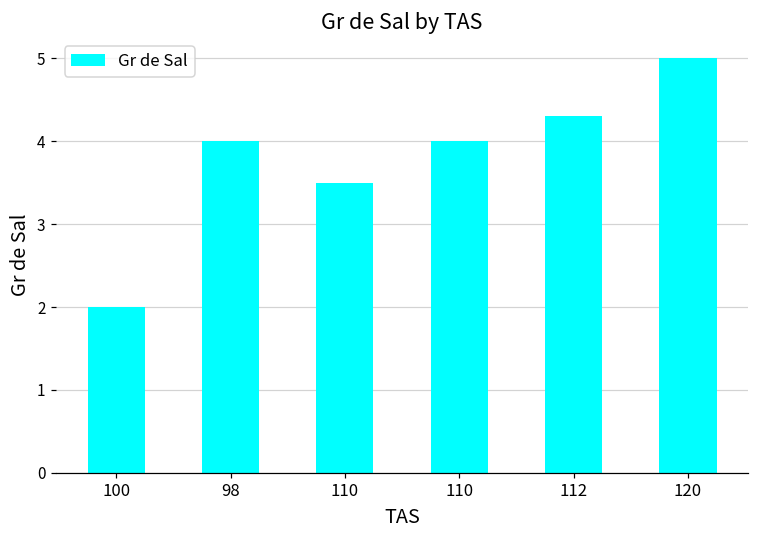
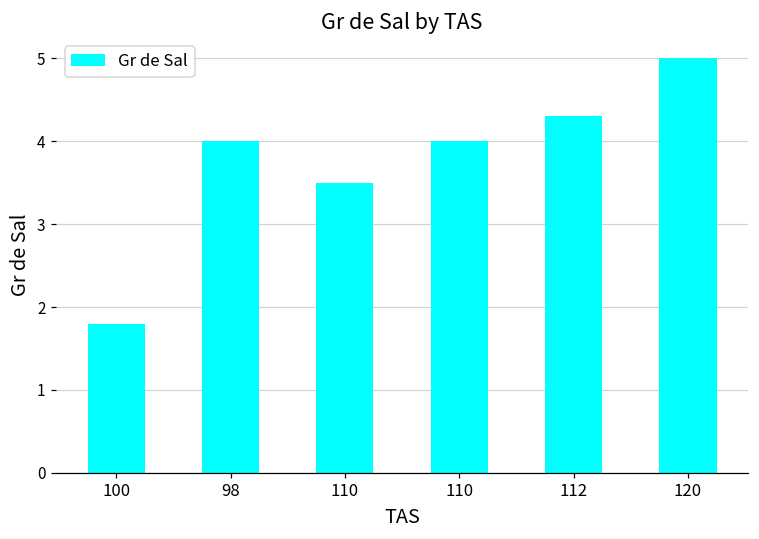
  {
-   "100": 2.0,
+   "100": 1.8,
    "98": 4.0,
    "112": 4.3,
    "120": 5.0
  }
